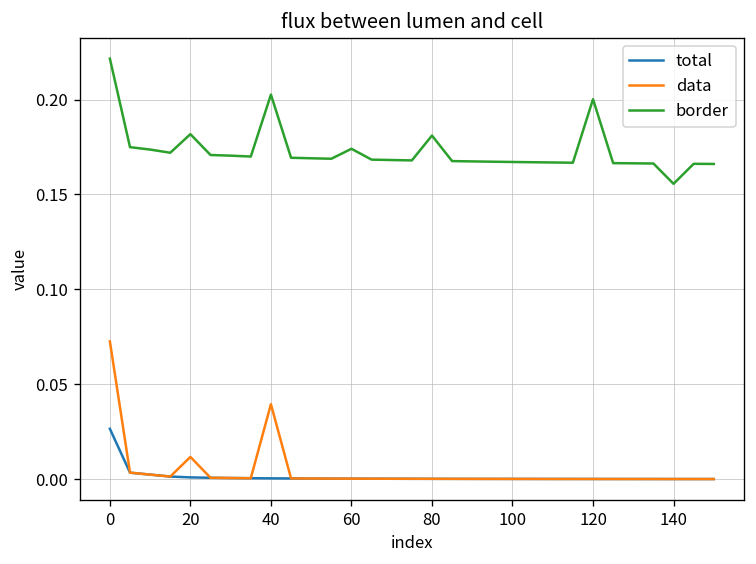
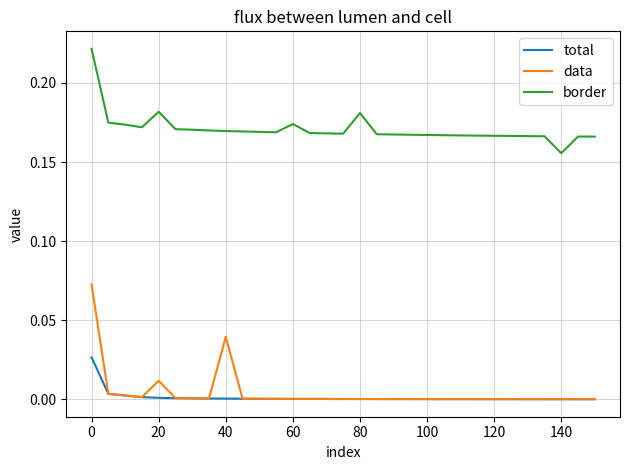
  {
    "total": {
      "0": 0.027,
      "20": 0.001,
      "40": 0.000
    },
    "data": {
      "0": 0.073,
      "20": 0.012,
      "40": 0.040
    },
    "border": {
      "0": 0.222,
      "20": 0.182,
-     "40": 0.203,
+     "40": 0.170,
      "60": 0.174,
      "80": 0.181,
      "100": 0.167,
-     "120": 0.200,
+     "120": 0.167,
      "140": 0.156
    }
  }
